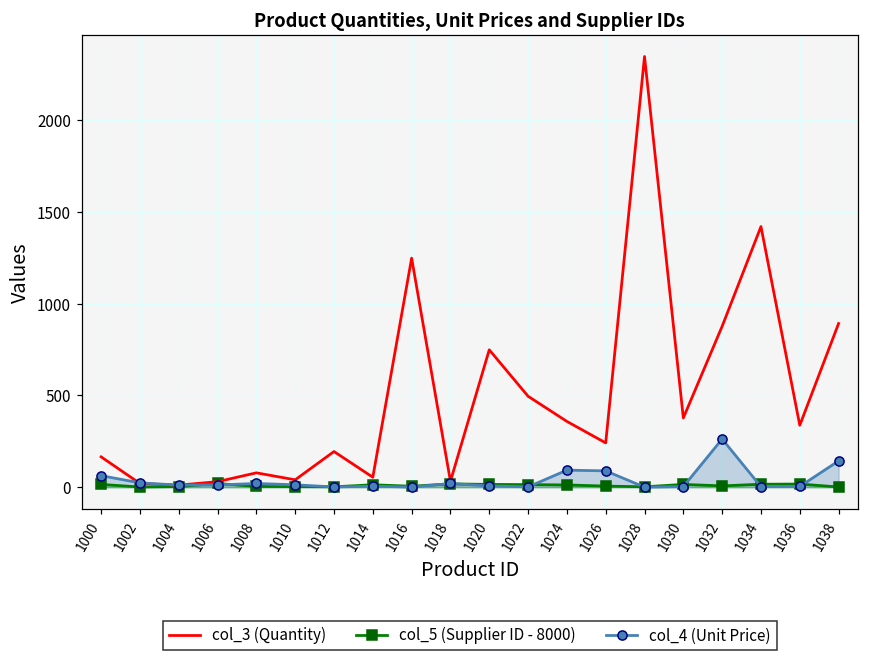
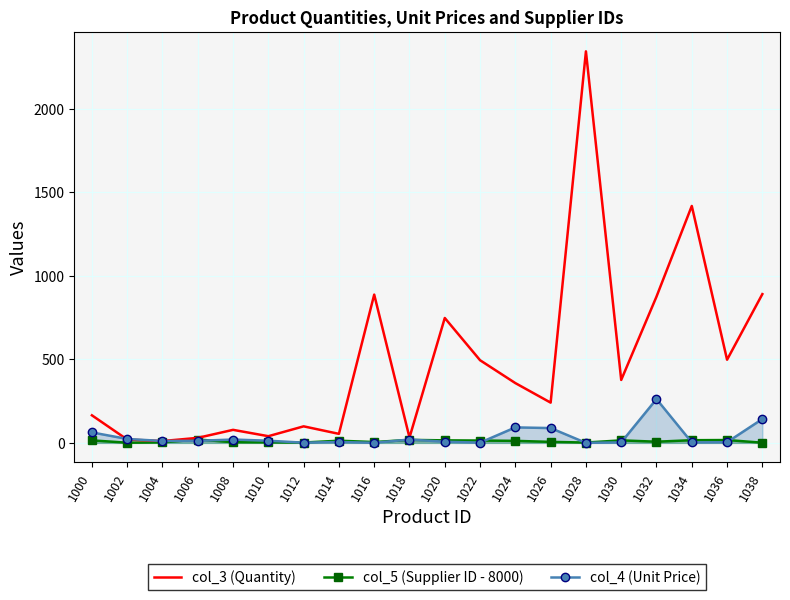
  {
    "col_3 (Quantity)": {
      "1000": 170,
      "1008": 80,
      "1010": 40,
-     "1012": 190,
+     "1012": 100,
      "1014": 50,
-     "1016": 1250,
+     "1016": 890,
      "1020": 750,
      "1022": 500,
      "1024": 360,
      "1026": 240,
      "1028": 2350,
      "1030": 380,
      "1032": 880,
      "1034": 1420,
-     "1036": 340,
+     "1036": 500,
      "1038": 890
    },
    "col_5 (Supplier ID - 8000)": {
      "1000": 20,
      "1002": 0,
      "1008": 0,
      "1024": 10,
      "1026": 10,
      "1032": 10,
      "1038": 0
    },
    "col_4 (Unit Price)": {
      "1000": 60,
      "1008": 20,
      "1024": 90,
      "1026": 90,
      "1032": 260,
      "1038": 140
    }
  }
